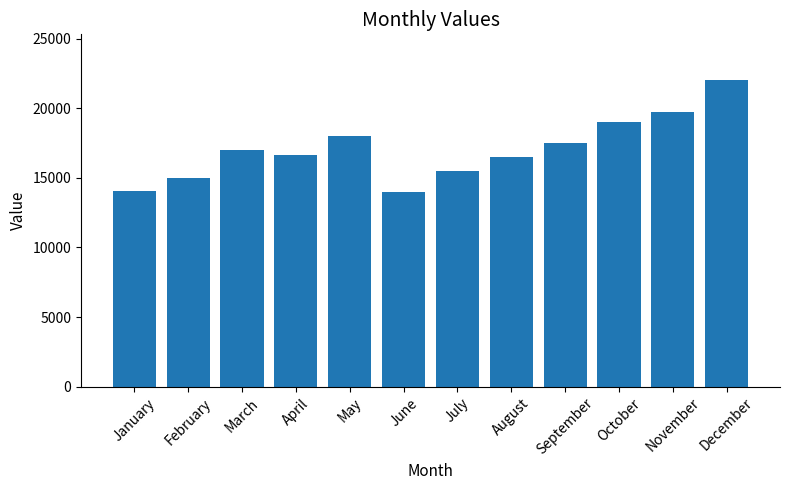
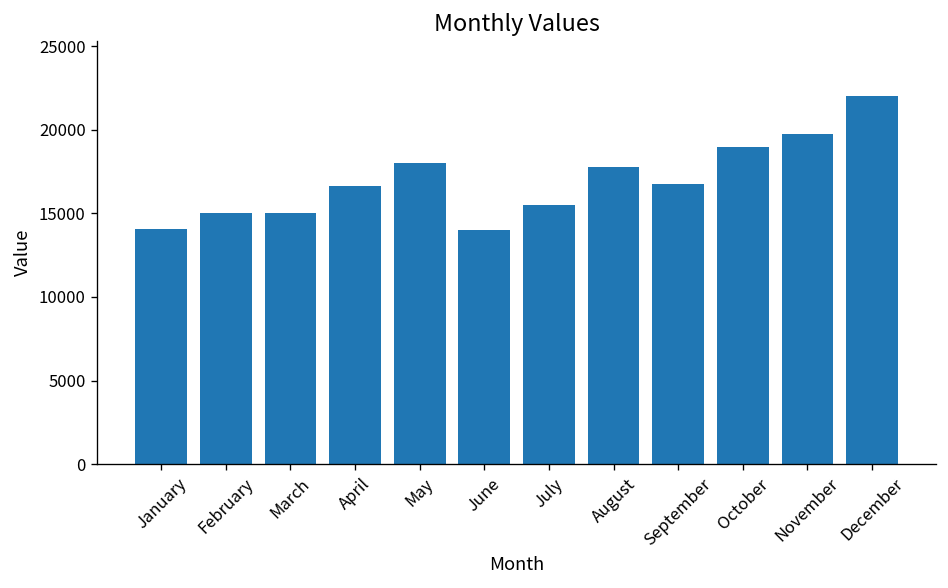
  {
    "January": 14100,
    "February": 15000,
-   "March": 17000,
+   "March": 15000,
    "April": 16600,
    "May": 18000,
    "June": 14000,
    "July": 15500,
-   "August": 16500,
-   "September": 17500,
+   "August": 17800,
+   "September": 16700,
    "October": 19000,
    "November": 19800,
    "December": 22000
  }
